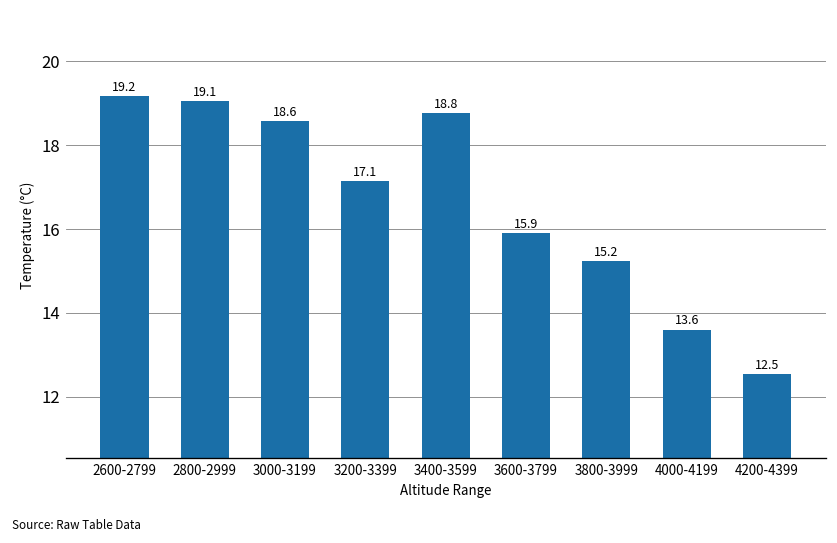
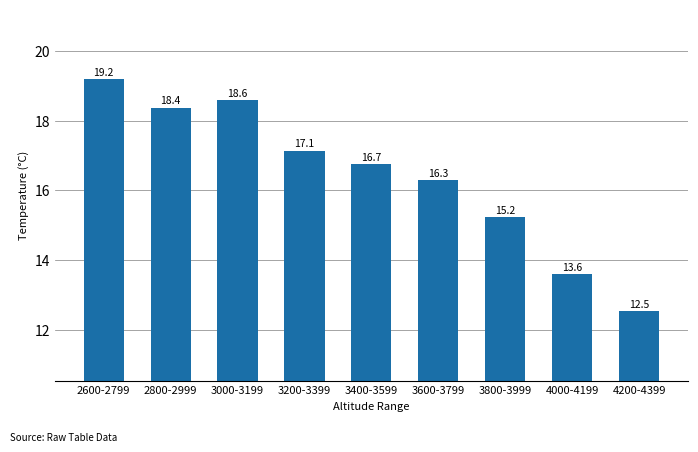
  {
    "2600-2799": 19.2,
-   "2800-2999": 19.1,
+   "2800-2999": 18.4,
    "3000-3199": 18.6,
    "3200-3399": 17.1,
-   "3400-3599": 18.8,
-   "3600-3799": 15.9,
+   "3400-3599": 16.7,
+   "3600-3799": 16.3,
    "3800-3999": 15.2,
    "4000-4199": 13.6,
    "4200-4399": 12.5
  }
